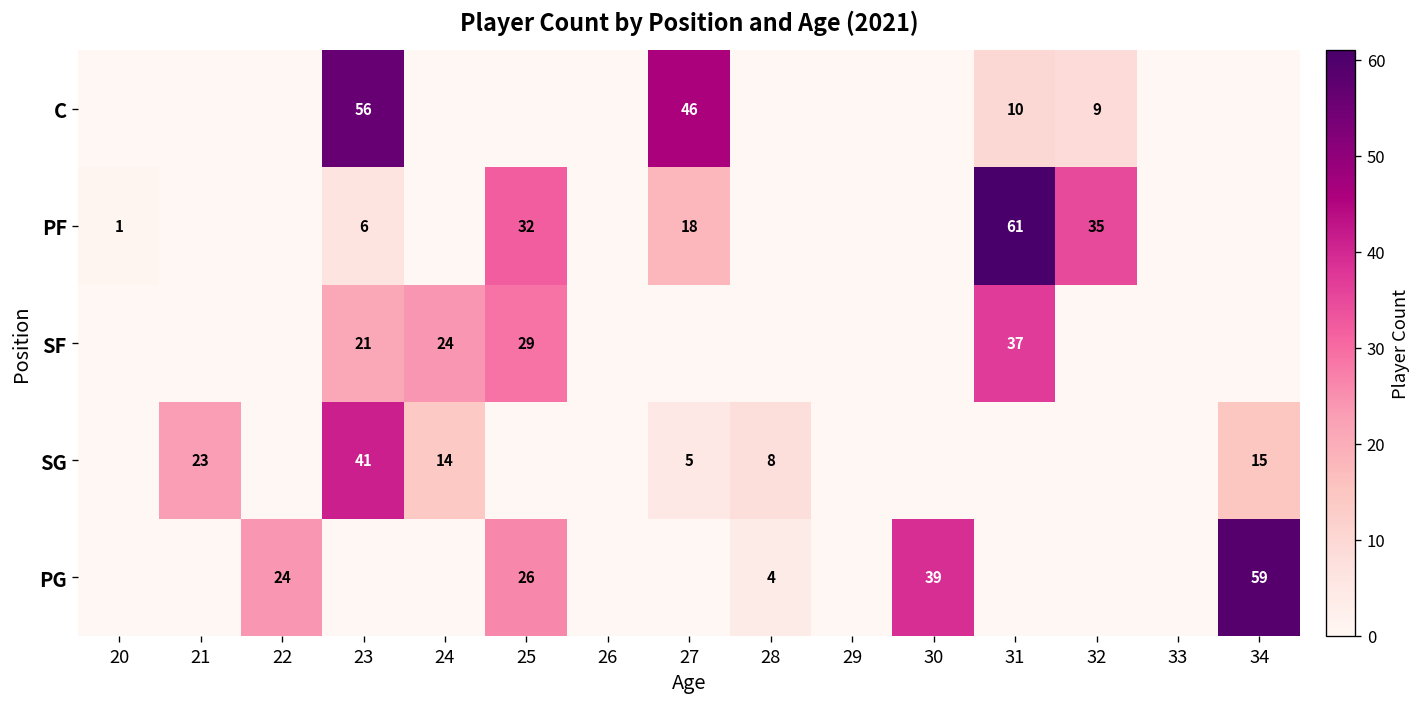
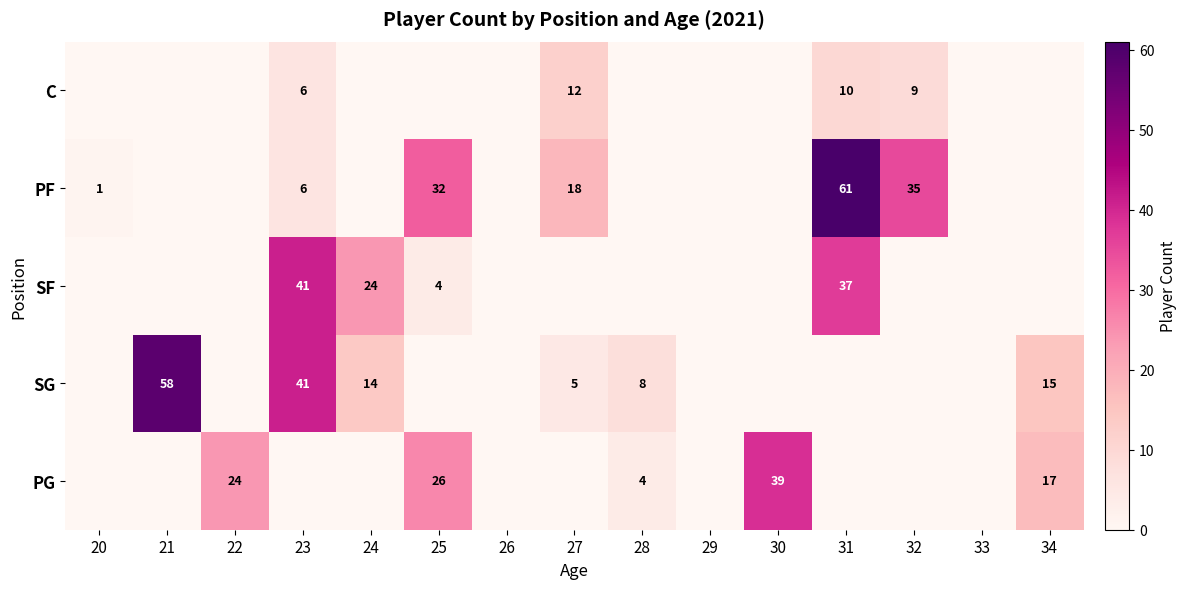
  {
    "C": {
-     "23": 56,
-     "27": 46,
+     "23": 6,
+     "27": 12,
      "31": 10,
      "32": 9
    },
    "PF": {
      "20": 1,
      "23": 6,
      "25": 32,
      "27": 18,
      "31": 61,
      "32": 35
    },
    "SF": {
-     "23": 21,
+     "23": 41,
      "24": 24,
-     "25": 29,
+     "25": 4,
      "31": 37
    },
    "SG": {
-     "21": 23,
+     "21": 58,
      "23": 41,
      "24": 14,
      "27": 5,
      "28": 8,
      "34": 15
    },
    "PG": {
      "22": 24,
      "25": 26,
      "28": 4,
      "30": 39,
-     "34": 59
+     "34": 17
    }
  }
